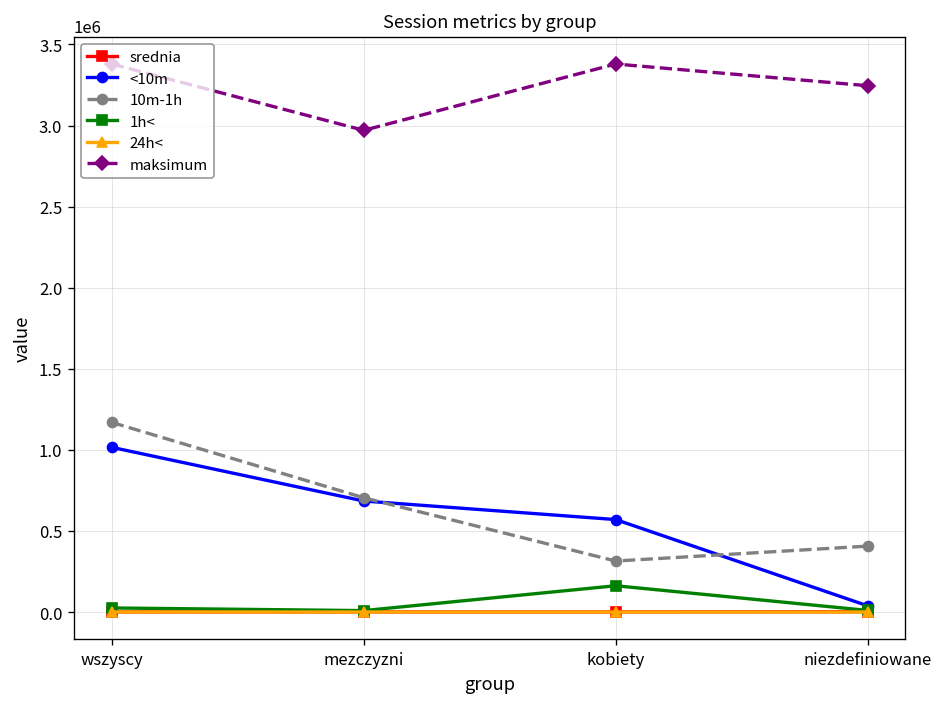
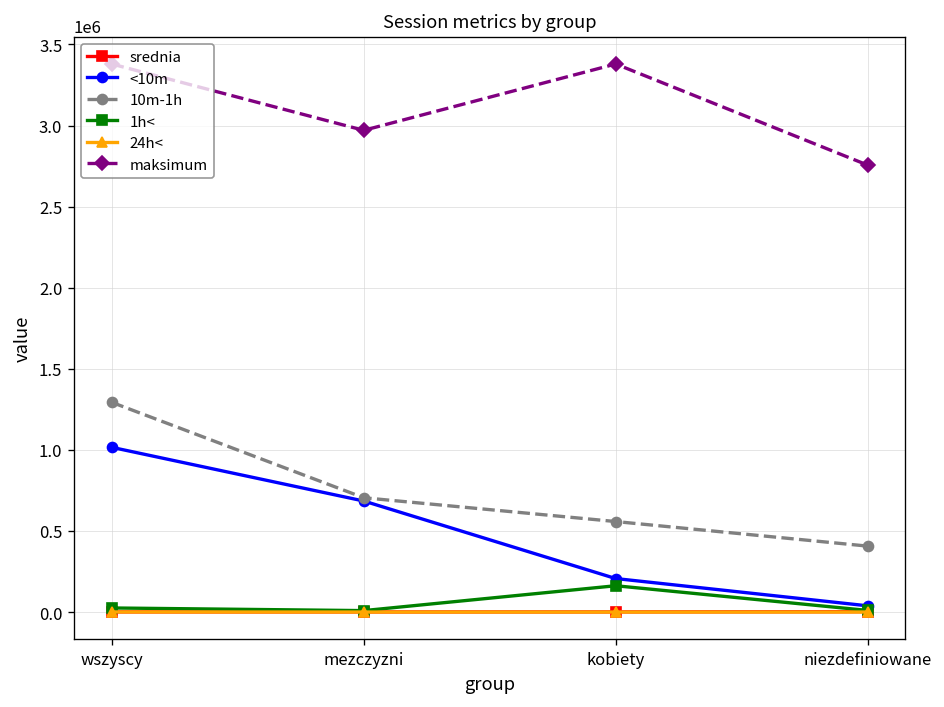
  {
    "24h<": {
      "wszyscy": 0,
      "kobiety": 0
    },
    "<10m": {
      "wszyscy": 1020000,
      "mezczyzni": 680000,
-     "kobiety": 570000,
+     "kobiety": 210000,
      "niezdefiniowane": 40000
    },
    "10m-1h": {
-     "wszyscy": 1170000,
+     "wszyscy": 1290000,
      "mezczyzni": 710000,
-     "kobiety": 310000,
+     "kobiety": 560000,
      "niezdefiniowane": 410000
    },
    "1h<": {
      "wszyscy": 30000,
      "kobiety": 160000
    },
    "maksimum": {
      "mezczyzni": 2970000,
      "kobiety": 3380000,
-     "niezdefiniowane": 3250000
+     "niezdefiniowane": 2760000
    }
  }
